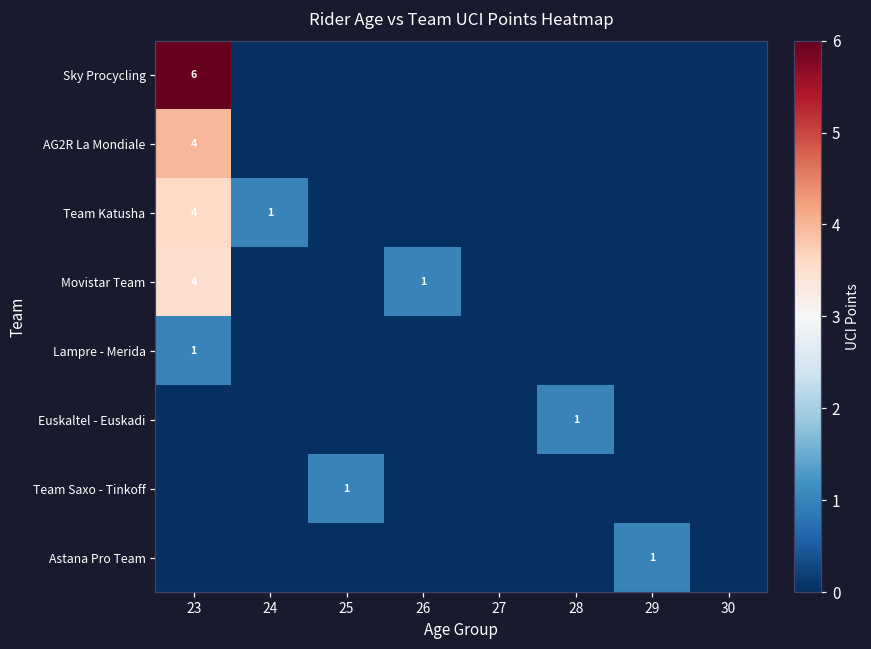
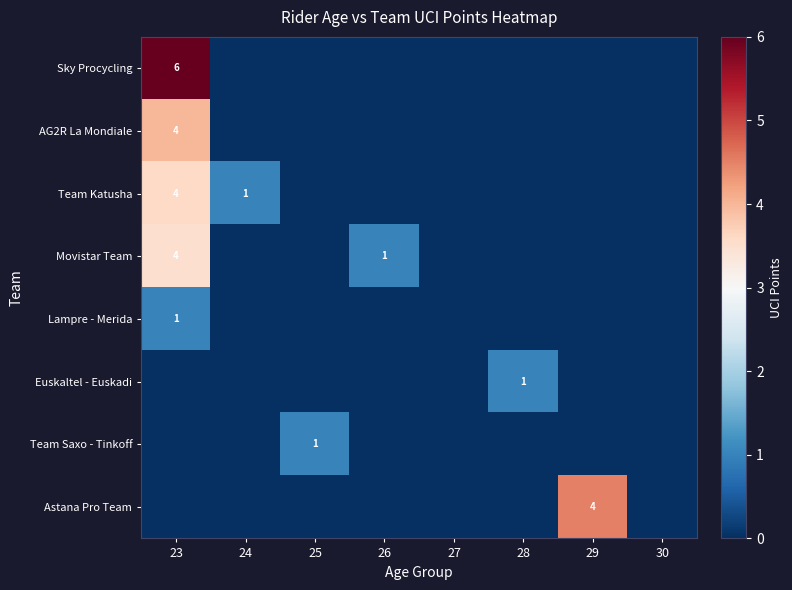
  {
    "Sky Procycling": {
      "23": 6
    },
    "AG2R La Mondiale": {
      "23": 4
    },
    "Team Katusha": {
      "23": 4,
      "24": 1
    },
    "Movistar Team": {
      "23": 4,
      "26": 1
    },
    "Lampre - Merida": {
      "23": 1
    },
    "Euskaltel - Euskadi": {
      "28": 1
    },
    "Team Saxo - Tinkoff": {
      "25": 1
    },
    "Astana Pro Team": {
-     "29": 1
+     "29": 4
    }
  }
